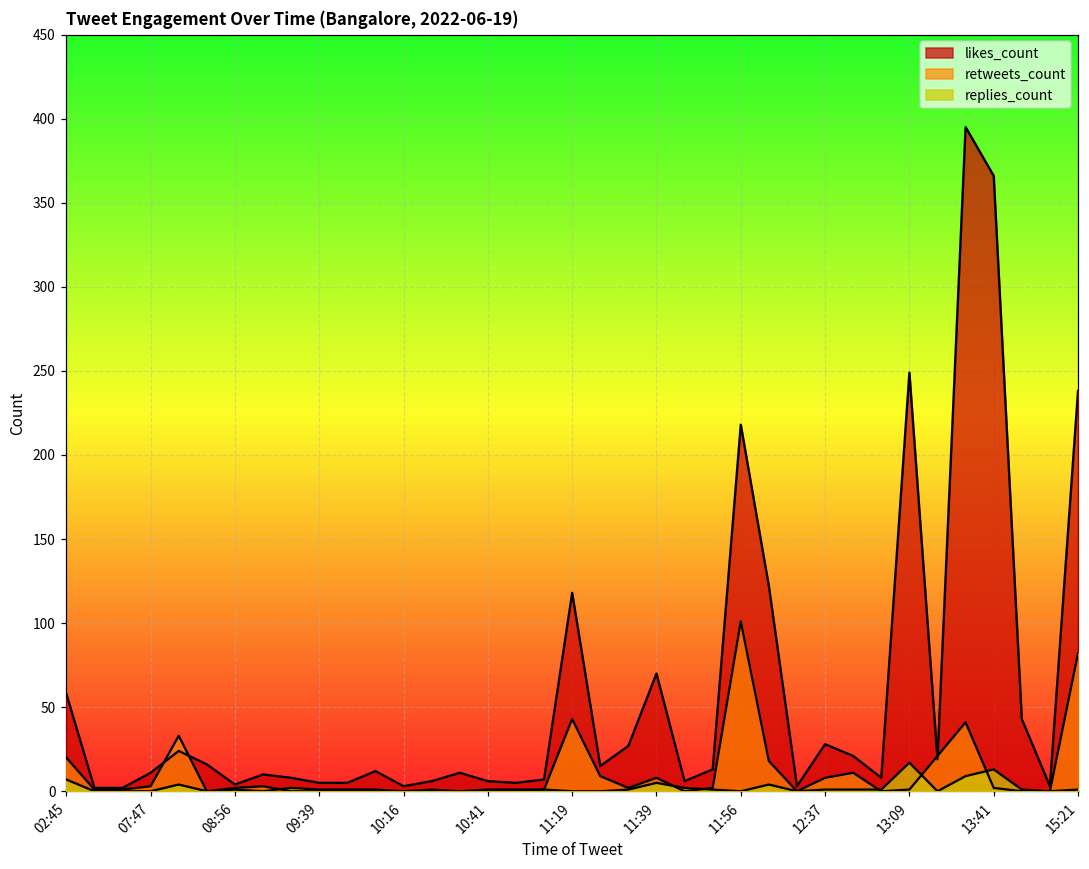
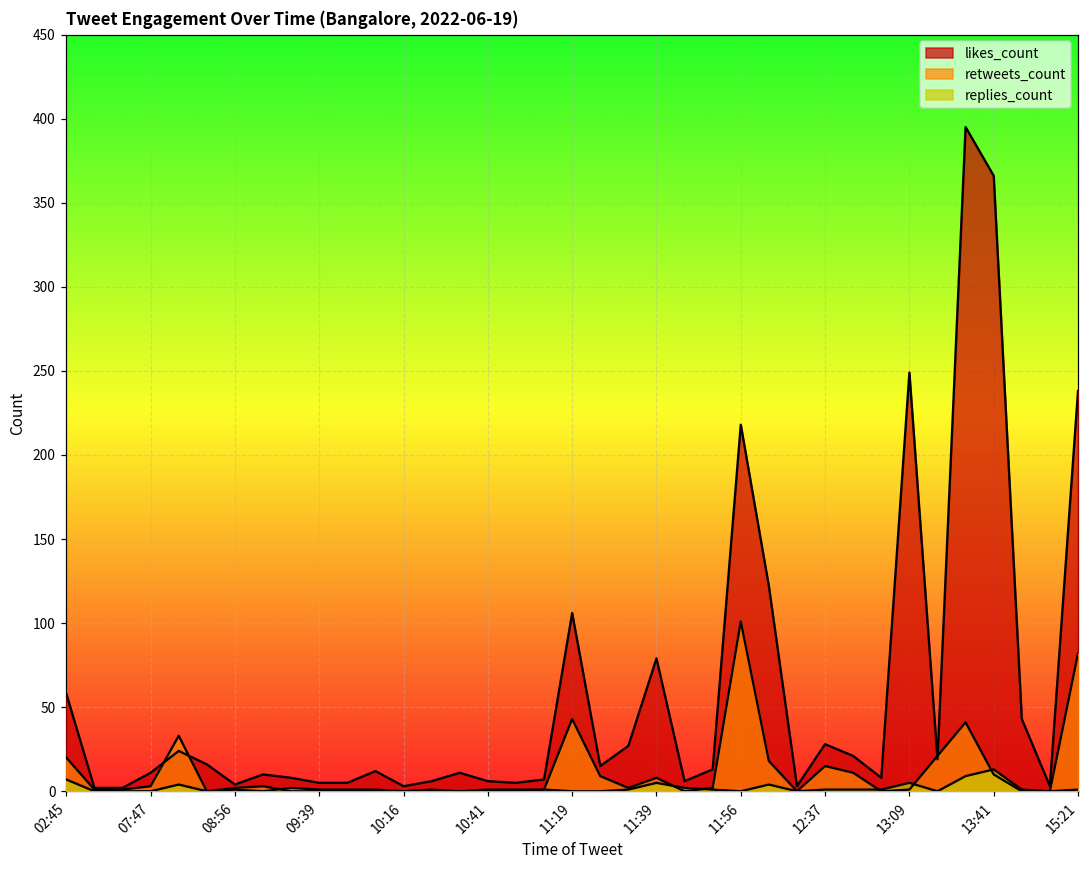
  {
    "likes_count": {
      "02:45": 58,
      "07:47": 11,
      "08:56": 4,
      "09:39": 5,
      "10:16": 3,
      "10:41": 6,
-     "11:19": 118,
-     "11:39": 70,
+     "11:19": 106,
+     "11:39": 79,
      "11:56": 218,
      "12:37": 28,
      "13:09": 249,
      "13:41": 366,
      "15:21": 238
    },
    "retweets_count": {
      "02:45": 20,
      "07:47": 3,
      "11:19": 43,
      "11:39": 8,
      "11:56": 101,
-     "12:37": 8,
+     "12:37": 15,
      "13:09": 1,
-     "13:41": 2,
+     "13:41": 10,
      "15:21": 82
    },
    "replies_count": {
      "02:45": 7,
      "07:47": 0,
      "11:19": 0,
      "11:39": 5,
      "11:56": 0,
      "12:37": 1,
-     "13:09": 17,
+     "13:09": 5,
      "13:41": 13,
      "15:21": 1
    }
  }
